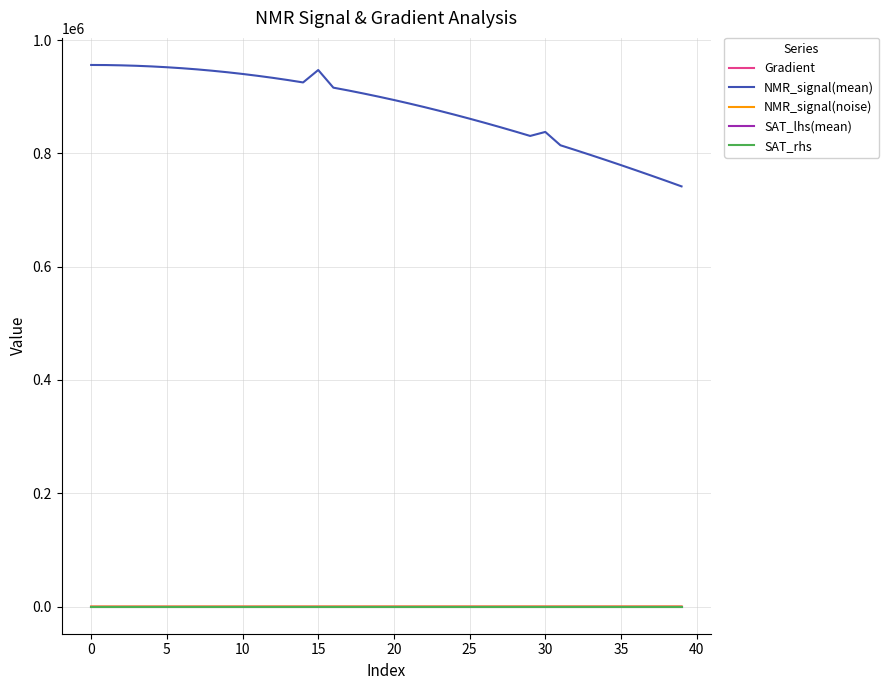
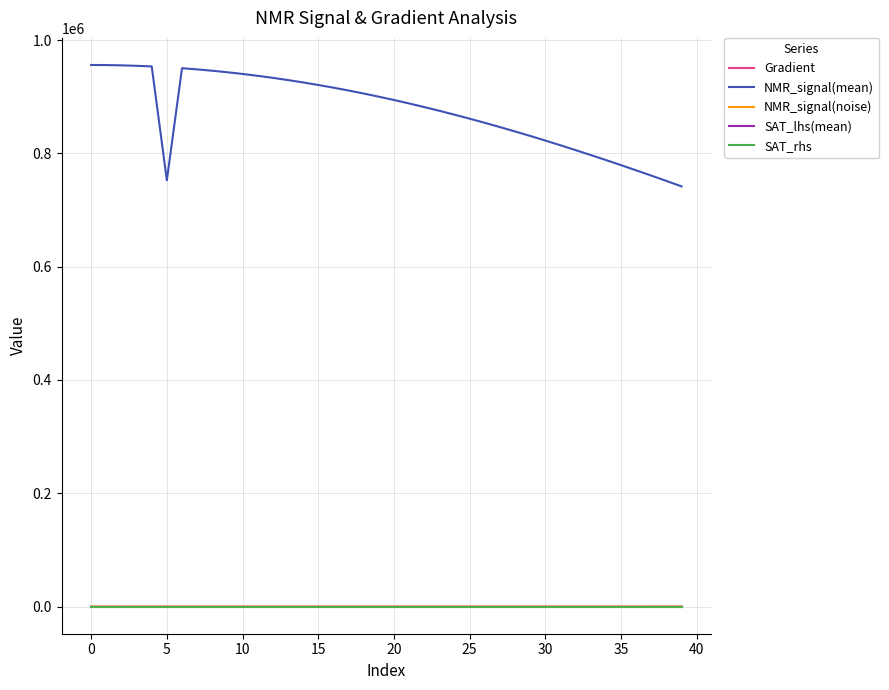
  {
    "NMR_signal(mean)": {
      "0": 960000,
-     "5": 950000,
+     "5": 750000,
      "10": 940000,
-     "15": 950000,
+     "15": 920000,
      "20": 890000,
      "25": 860000,
-     "30": 840000,
+     "30": 820000,
      "35": 780000
    }
  }
